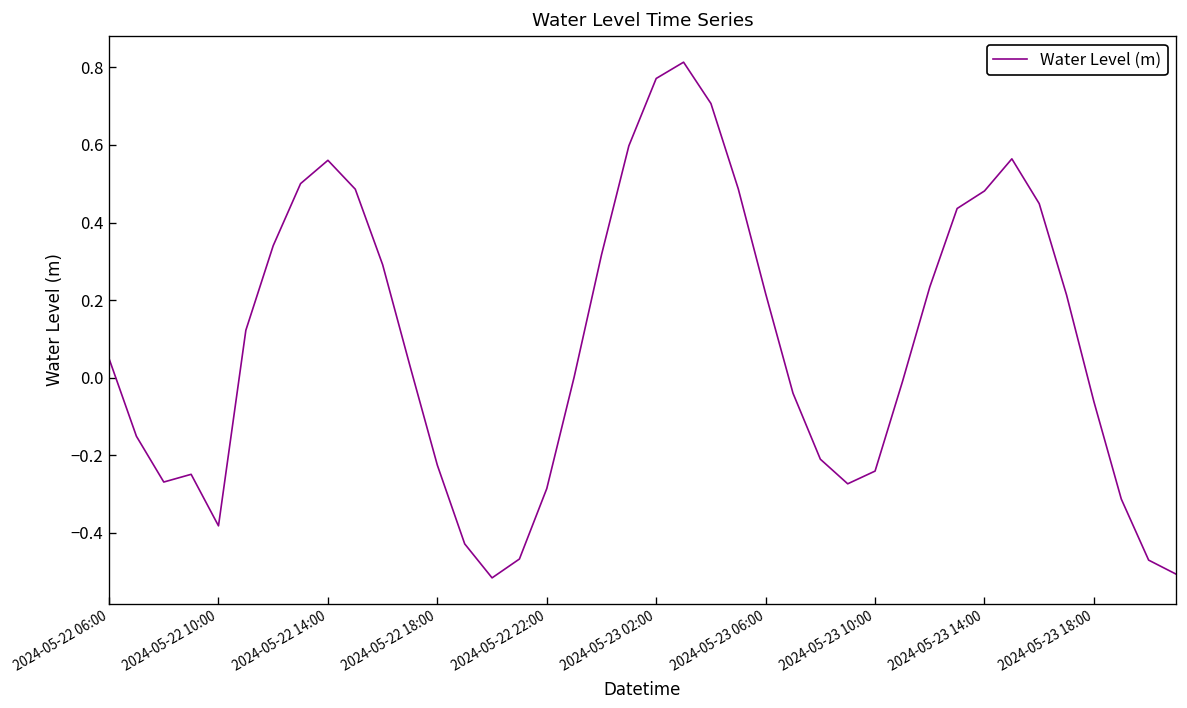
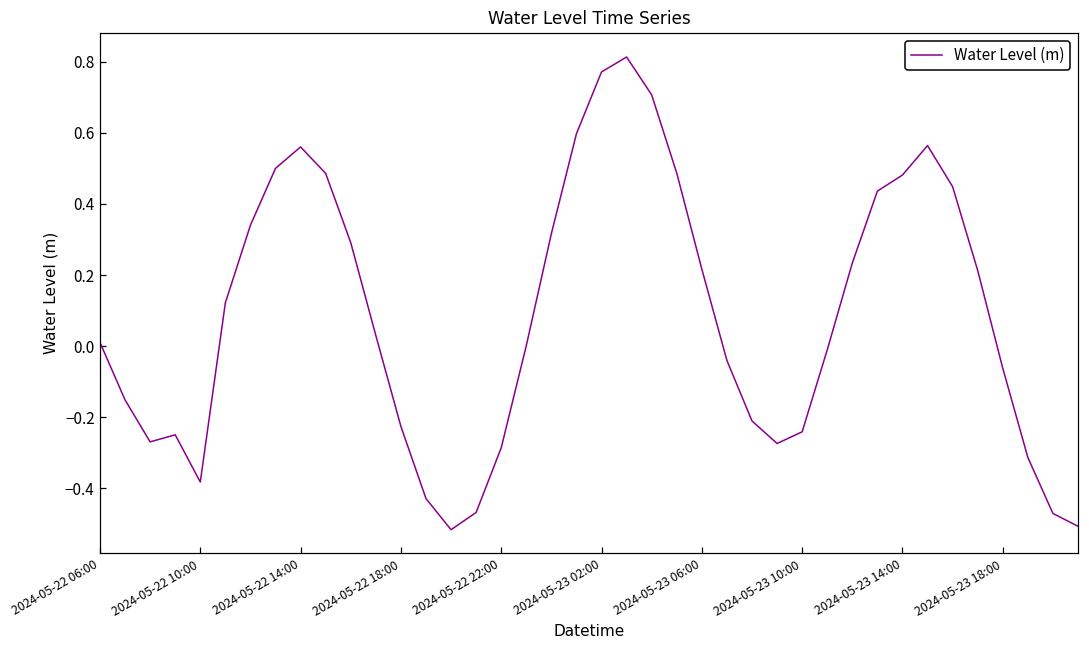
  {
-   "2024-05-22 06:00": 0.05,
+   "2024-05-22 06:00": 0.01,
    "2024-05-22 10:00": -0.38,
    "2024-05-22 14:00": 0.56,
    "2024-05-22 18:00": -0.23,
    "2024-05-22 22:00": -0.29,
    "2024-05-23 02:00": 0.77,
    "2024-05-23 06:00": 0.22,
    "2024-05-23 10:00": -0.24,
    "2024-05-23 14:00": 0.48,
    "2024-05-23 18:00": -0.06
  }
